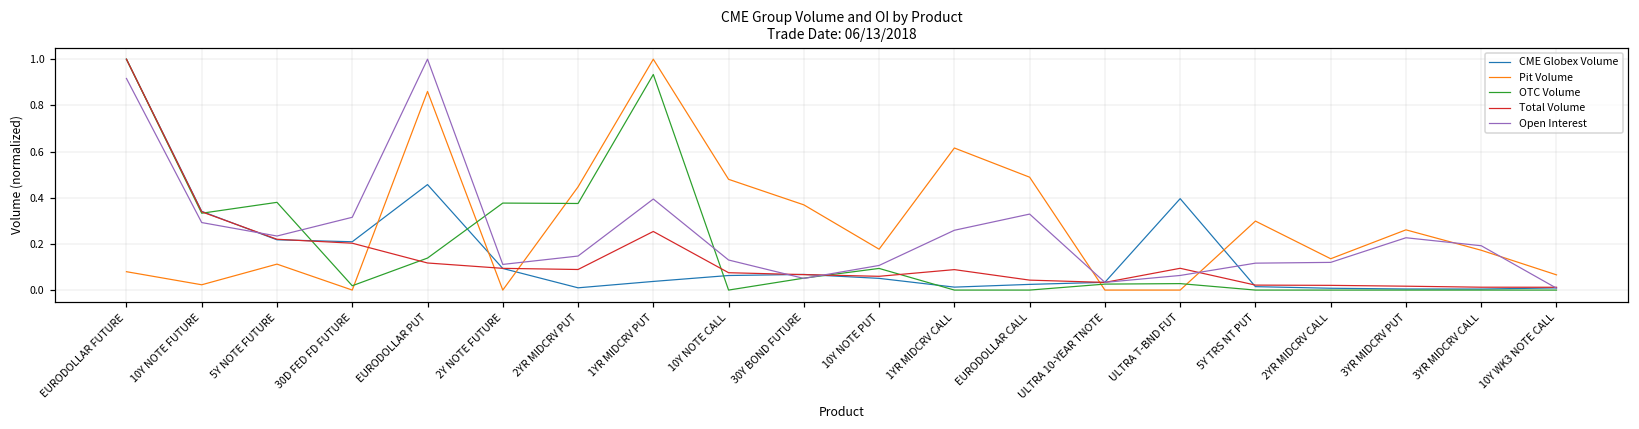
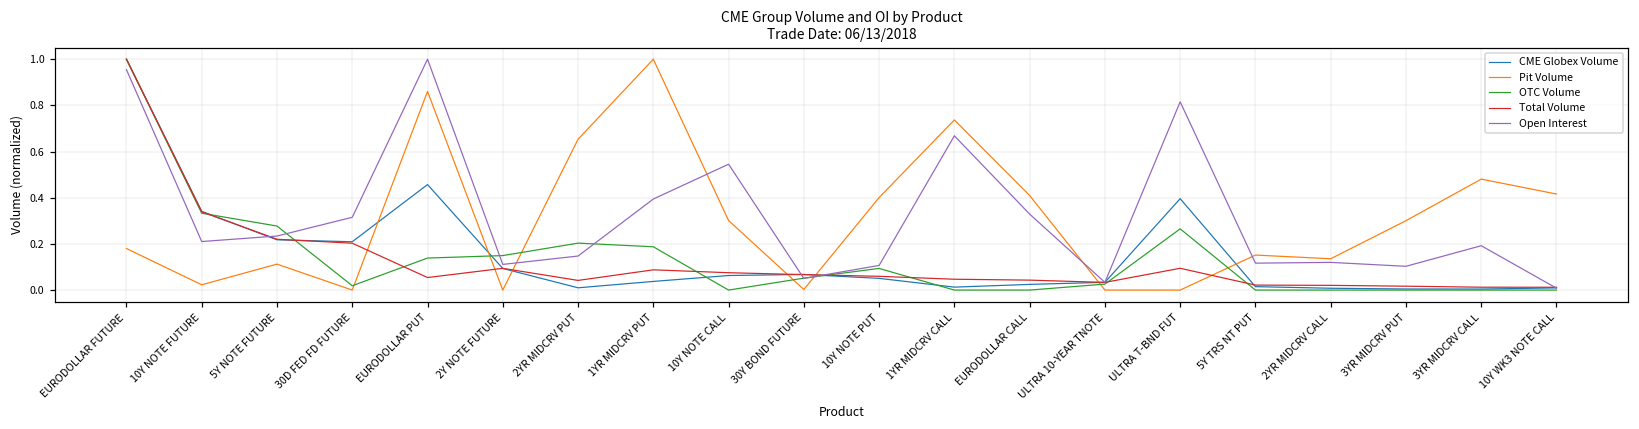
  {
    "CME Globex Volume": {
      "EURODOLLAR PUT": 0.46,
      "2YR MIDCRV PUT": 0.01,
      "1YR MIDCRV PUT": 0.04,
      "10Y NOTE CALL": 0.06,
      "1YR MIDCRV CALL": 0.01,
      "EURODOLLAR CALL": 0.02,
      "ULTRA T-BND FUT": 0.40
    },
    "Pit Volume": {
-     "EURODOLLAR FUTURE": 0.08,
+     "EURODOLLAR FUTURE": 0.18,
      "10Y NOTE FUTURE": 0.02,
      "5Y NOTE FUTURE": 0.11,
      "30D FED FD FUTURE": 0.00,
      "EURODOLLAR PUT": 0.86,
      "2Y NOTE FUTURE": 0.00,
-     "2YR MIDCRV PUT": 0.45,
+     "2YR MIDCRV PUT": 0.65,
      "1YR MIDCRV PUT": 1.00,
-     "10Y NOTE CALL": 0.48,
-     "30Y BOND FUTURE": 0.37,
-     "10Y NOTE PUT": 0.18,
-     "1YR MIDCRV CALL": 0.62,
-     "EURODOLLAR CALL": 0.49,
+     "10Y NOTE CALL": 0.30,
+     "30Y BOND FUTURE": 0.00,
+     "10Y NOTE PUT": 0.40,
+     "1YR MIDCRV CALL": 0.74,
+     "EURODOLLAR CALL": 0.41,
      "ULTRA 10-YEAR TNOTE": 0.00,
      "ULTRA T-BND FUT": 0.00,
-     "5Y TRS NT PUT": 0.30,
+     "5Y TRS NT PUT": 0.15,
      "2YR MIDCRV CALL": 0.14,
-     "3YR MIDCRV PUT": 0.26,
-     "3YR MIDCRV CALL": 0.17,
-     "10Y WK3 NOTE CALL": 0.07
+     "3YR MIDCRV PUT": 0.30,
+     "3YR MIDCRV CALL": 0.48,
+     "10Y WK3 NOTE CALL": 0.42
    },
    "OTC Volume": {
-     "5Y NOTE FUTURE": 0.38,
+     "5Y NOTE FUTURE": 0.28,
      "30D FED FD FUTURE": 0.02,
      "EURODOLLAR PUT": 0.14,
-     "2Y NOTE FUTURE": 0.38,
-     "2YR MIDCRV PUT": 0.38,
-     "1YR MIDCRV PUT": 0.93,
+     "2Y NOTE FUTURE": 0.15,
+     "2YR MIDCRV PUT": 0.20,
+     "1YR MIDCRV PUT": 0.19,
      "10Y NOTE CALL": 0.00,
      "10Y NOTE PUT": 0.09,
      "1YR MIDCRV CALL": 0.00,
      "EURODOLLAR CALL": 0.00,
-     "ULTRA T-BND FUT": 0.03,
+     "ULTRA T-BND FUT": 0.27,
      "5Y TRS NT PUT": 0.00
    },
    "Total Volume": {
-     "EURODOLLAR PUT": 0.12,
-     "2YR MIDCRV PUT": 0.09,
-     "1YR MIDCRV PUT": 0.25,
+     "EURODOLLAR PUT": 0.05,
+     "2YR MIDCRV PUT": 0.04,
+     "1YR MIDCRV PUT": 0.09,
      "10Y NOTE CALL": 0.08,
-     "1YR MIDCRV CALL": 0.09,
+     "1YR MIDCRV CALL": 0.05,
      "EURODOLLAR CALL": 0.04,
      "ULTRA T-BND FUT": 0.09,
      "2YR MIDCRV CALL": 0.02
    },
    "Open Interest": {
-     "EURODOLLAR FUTURE": 0.92,
-     "10Y NOTE FUTURE": 0.29,
+     "EURODOLLAR FUTURE": 0.95,
+     "10Y NOTE FUTURE": 0.21,
      "5Y NOTE FUTURE": 0.23,
      "30D FED FD FUTURE": 0.32,
      "EURODOLLAR PUT": 1.00,
      "2Y NOTE FUTURE": 0.11,
      "2YR MIDCRV PUT": 0.15,
      "1YR MIDCRV PUT": 0.39,
-     "10Y NOTE CALL": 0.13,
+     "10Y NOTE CALL": 0.55,
      "10Y NOTE PUT": 0.11,
-     "1YR MIDCRV CALL": 0.26,
+     "1YR MIDCRV CALL": 0.67,
      "EURODOLLAR CALL": 0.33,
-     "ULTRA T-BND FUT": 0.06,
+     "ULTRA T-BND FUT": 0.82,
      "5Y TRS NT PUT": 0.12,
      "2YR MIDCRV CALL": 0.12,
-     "3YR MIDCRV PUT": 0.23,
+     "3YR MIDCRV PUT": 0.10,
      "3YR MIDCRV CALL": 0.19
    }
  }
